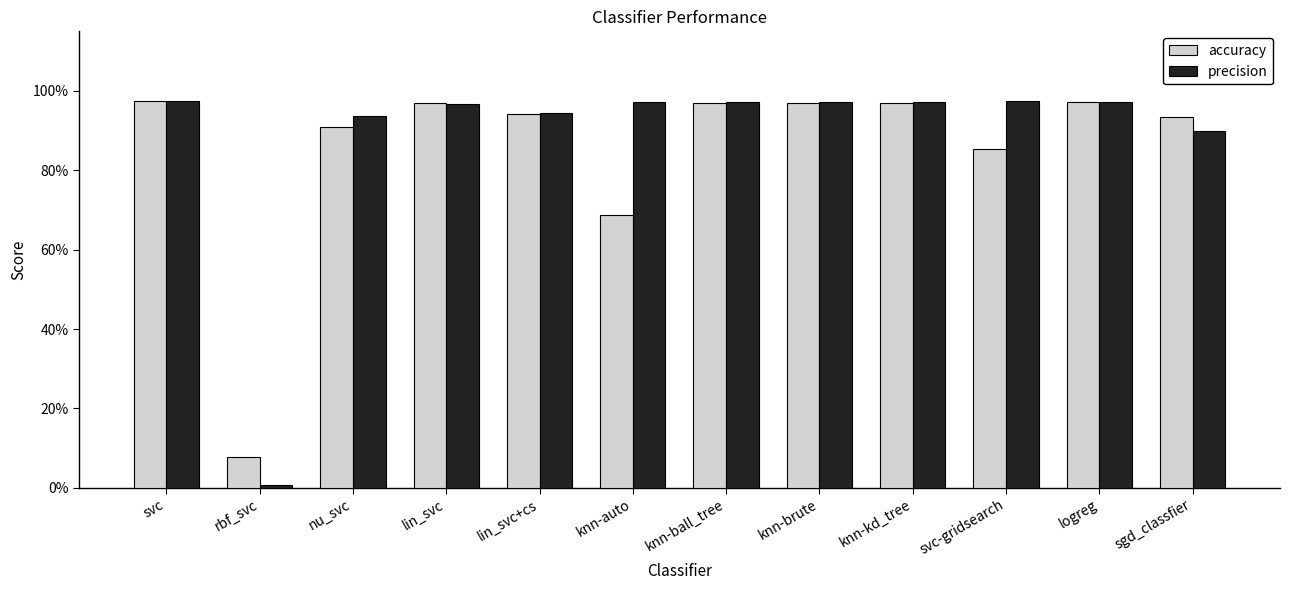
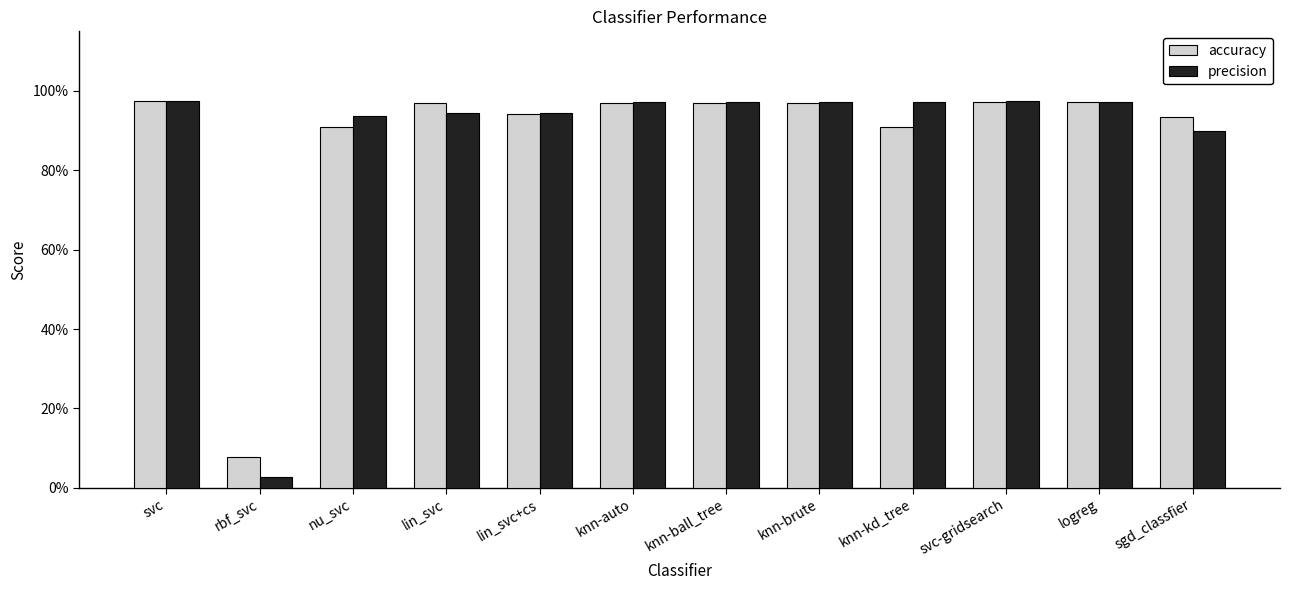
  {
    "accuracy": {
      "svc": "97%",
      "rbf_svc": "8%",
      "nu_svc": "91%",
      "lin_svc": "97%",
      "lin_svc+cs": "94%",
-     "knn-auto": "69%",
+     "knn-auto": "97%",
      "knn-ball_tree": "97%",
      "knn-brute": "97%",
-     "knn-kd_tree": "97%",
-     "svc-gridsearch": "85%",
+     "knn-kd_tree": "91%",
+     "svc-gridsearch": "97%",
      "logreg": "97%",
      "sgd_classfier": "93%"
    },
    "precision": {
      "svc": "98%",
-     "rbf_svc": "1%",
+     "rbf_svc": "3%",
      "nu_svc": "94%",
-     "lin_svc": "97%",
+     "lin_svc": "95%",
      "lin_svc+cs": "95%",
      "knn-auto": "97%",
      "knn-ball_tree": "97%",
      "knn-brute": "97%",
      "knn-kd_tree": "97%",
      "svc-gridsearch": "97%",
      "logreg": "97%",
      "sgd_classfier": "90%"
    }
  }
